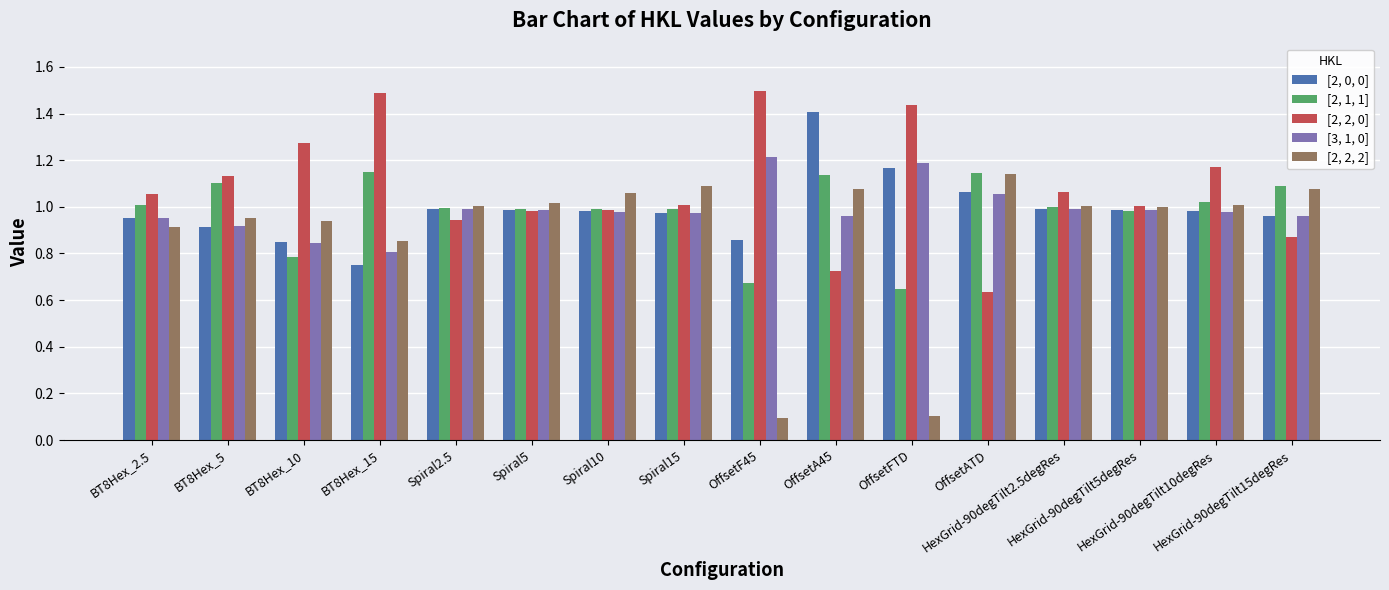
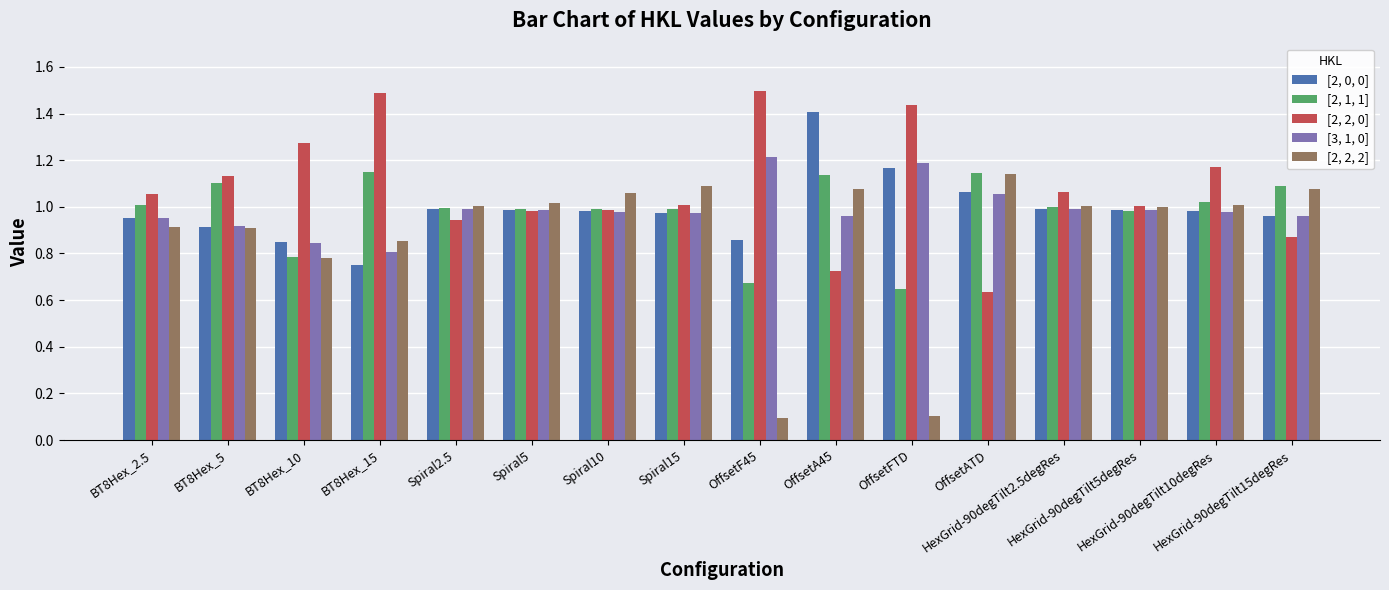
  {
    "[2, 1, 1]": {
      "BT8Hex_2.5": 1.01,
      "BT8Hex_5": 1.10,
      "BT8Hex_10": 0.78,
      "BT8Hex_15": 1.15,
      "Spiral2.5": 0.99,
      "Spiral5": 0.99,
      "Spiral10": 0.99,
      "Spiral15": 0.99,
      "OffsetF45": 0.67,
      "OffsetA45": 1.14,
      "OffsetFTD": 0.65,
      "OffsetATD": 1.14,
      "HexGrid-90degTilt2.5degRes": 1.00,
      "HexGrid-90degTilt5degRes": 0.98,
      "HexGrid-90degTilt10degRes": 1.02,
      "HexGrid-90degTilt15degRes": 1.09
    },
    "[2, 2, 0]": {
      "BT8Hex_2.5": 1.06,
      "BT8Hex_5": 1.13,
      "BT8Hex_10": 1.28,
      "BT8Hex_15": 1.49,
      "Spiral2.5": 0.95,
      "Spiral5": 0.98,
      "Spiral10": 0.99,
      "Spiral15": 1.01,
      "OffsetF45": 1.50,
      "OffsetA45": 0.73,
      "OffsetFTD": 1.44,
      "OffsetATD": 0.63,
      "HexGrid-90degTilt2.5degRes": 1.06,
      "HexGrid-90degTilt5degRes": 1.00,
      "HexGrid-90degTilt10degRes": 1.17,
      "HexGrid-90degTilt15degRes": 0.87
    },
    "[2, 2, 2]": {
      "BT8Hex_2.5": 0.91,
-     "BT8Hex_5": 0.95,
-     "BT8Hex_10": 0.94,
+     "BT8Hex_5": 0.91,
+     "BT8Hex_10": 0.78,
      "BT8Hex_15": 0.85,
      "Spiral2.5": 1.00,
      "Spiral5": 1.02,
      "Spiral10": 1.06,
      "Spiral15": 1.09,
      "OffsetF45": 0.09,
      "OffsetA45": 1.07,
      "OffsetFTD": 0.10,
      "OffsetATD": 1.14,
      "HexGrid-90degTilt2.5degRes": 1.00,
      "HexGrid-90degTilt5degRes": 1.00,
      "HexGrid-90degTilt10degRes": 1.01,
      "HexGrid-90degTilt15degRes": 1.08
    }
  }
